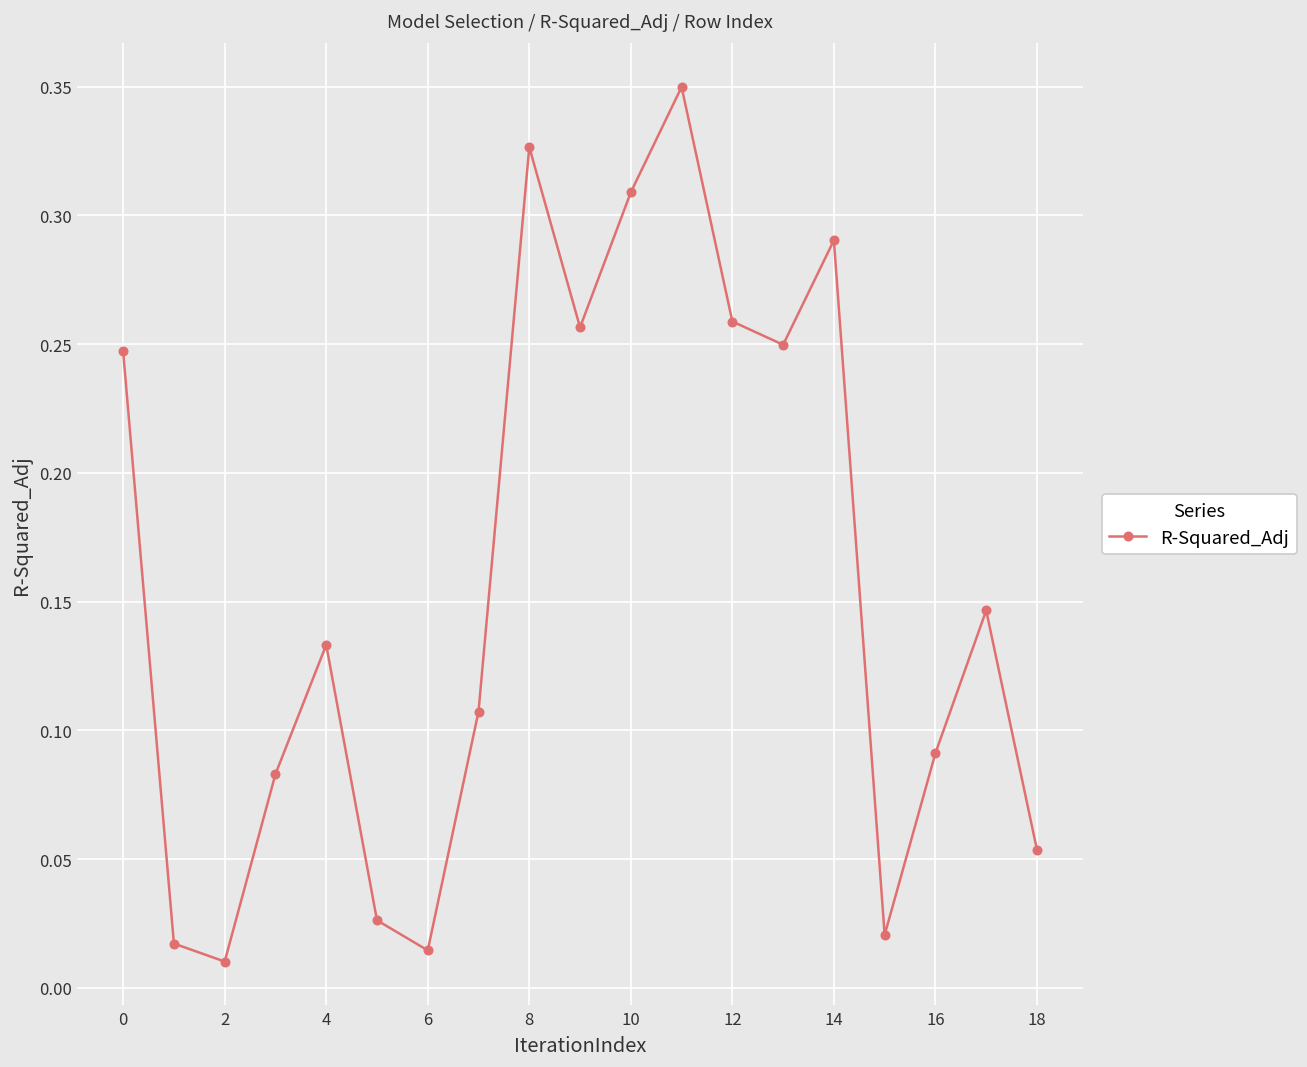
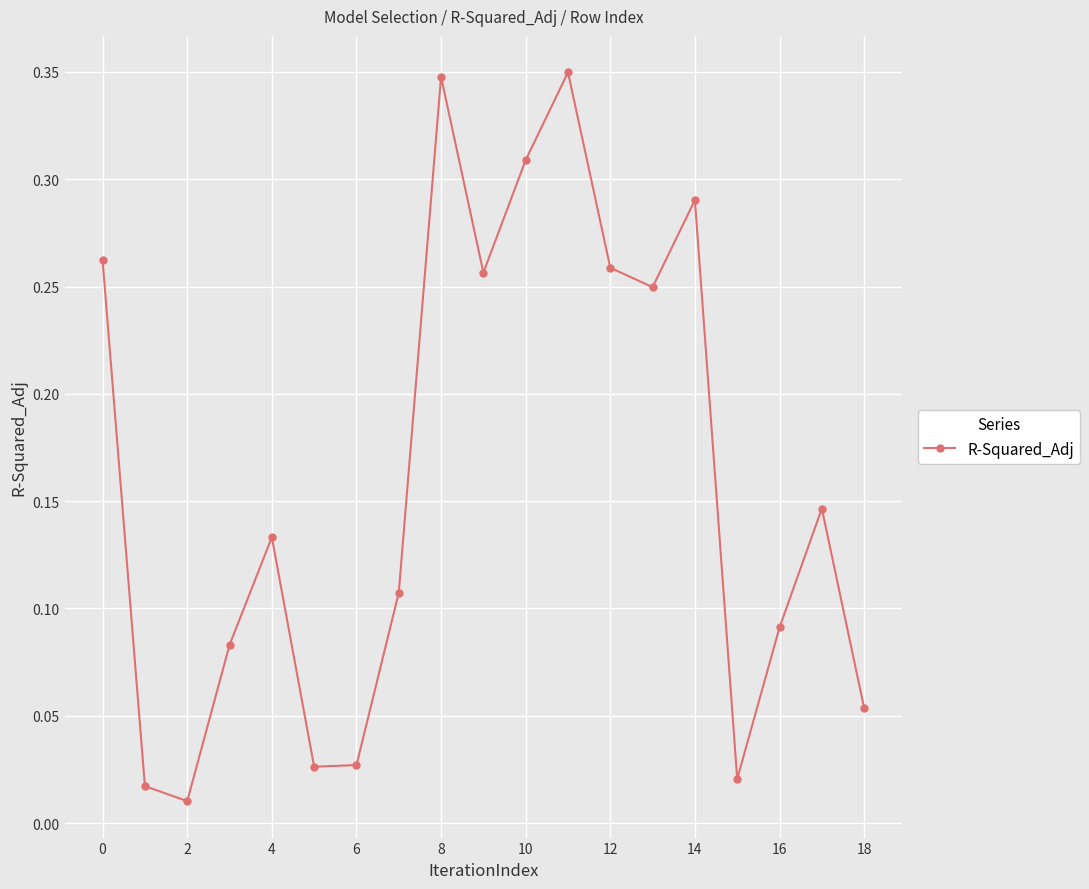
  {
-   "0": 0.247,
+   "0": 0.262,
    "2": 0.010,
    "4": 0.133,
-   "6": 0.015,
-   "8": 0.326,
+   "6": 0.027,
+   "8": 0.348,
    "10": 0.309,
    "12": 0.259,
    "14": 0.290,
    "16": 0.091,
    "18": 0.054
  }
